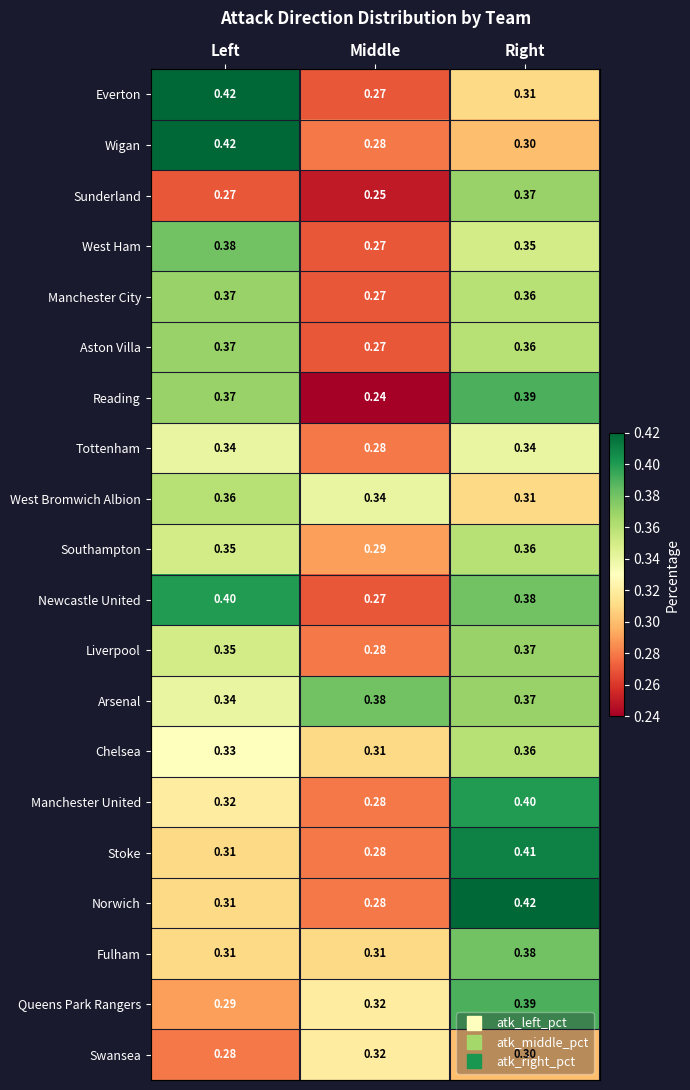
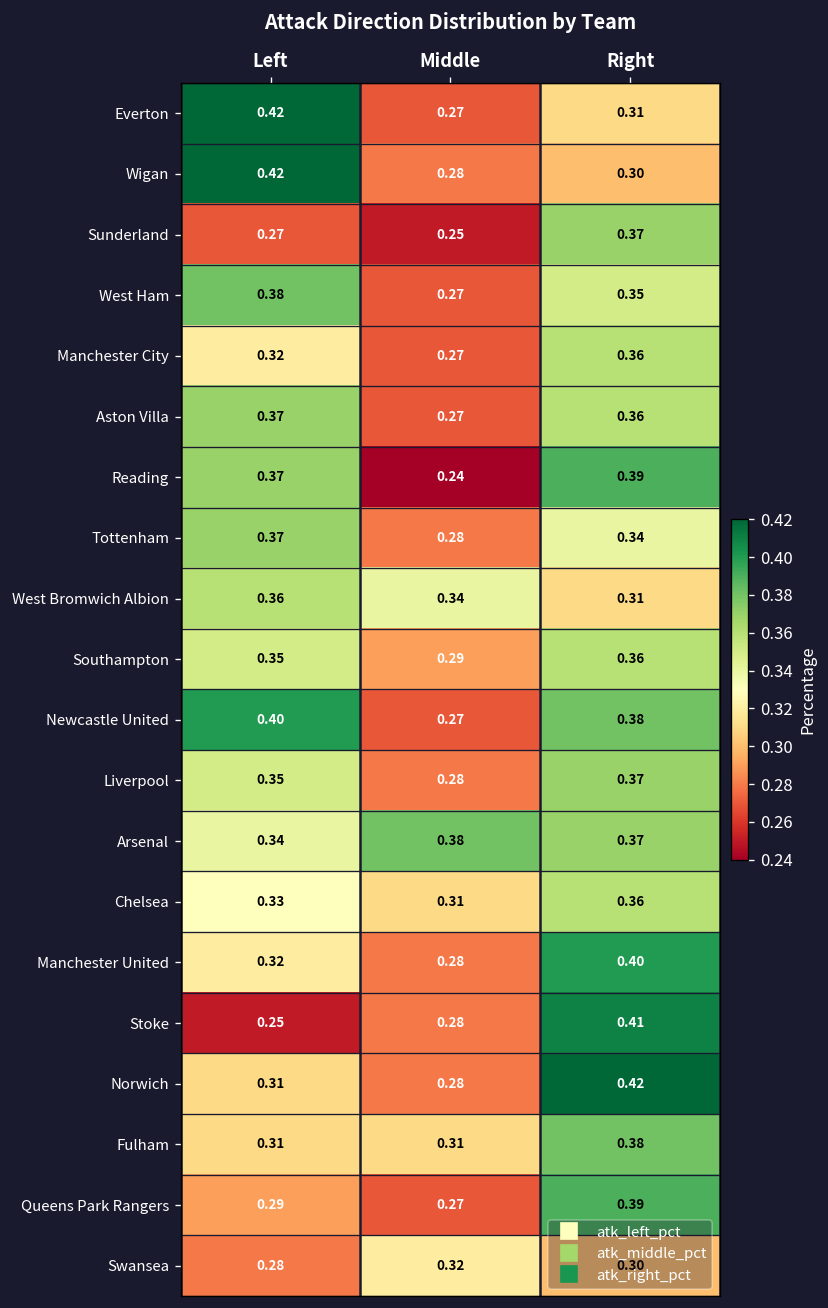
  {
    "Everton": {
      "Left": 0.42,
      "Middle": 0.27,
      "Right": 0.31
    },
    "Wigan": {
      "Left": 0.42,
      "Middle": 0.28,
      "Right": 0.30
    },
    "Sunderland": {
      "Left": 0.27,
      "Middle": 0.25,
      "Right": 0.37
    },
    "West Ham": {
      "Left": 0.38,
      "Middle": 0.27,
      "Right": 0.35
    },
    "Manchester City": {
-     "Left": 0.37,
+     "Left": 0.32,
      "Middle": 0.27,
      "Right": 0.36
    },
    "Aston Villa": {
      "Left": 0.37,
      "Middle": 0.27,
      "Right": 0.36
    },
    "Reading": {
      "Left": 0.37,
      "Middle": 0.24,
      "Right": 0.39
    },
    "Tottenham": {
-     "Left": 0.34,
+     "Left": 0.37,
      "Middle": 0.28,
      "Right": 0.34
    },
    "West Bromwich Albion": {
      "Left": 0.36,
      "Middle": 0.34,
      "Right": 0.31
    },
    "Southampton": {
      "Left": 0.35,
      "Middle": 0.29,
      "Right": 0.36
    },
    "Newcastle United": {
      "Left": 0.40,
      "Middle": 0.27,
      "Right": 0.38
    },
    "Liverpool": {
      "Left": 0.35,
      "Middle": 0.28,
      "Right": 0.37
    },
    "Arsenal": {
      "Left": 0.34,
      "Middle": 0.38,
      "Right": 0.37
    },
    "Chelsea": {
      "Left": 0.33,
      "Middle": 0.31,
      "Right": 0.36
    },
    "Manchester United": {
      "Left": 0.32,
      "Middle": 0.28,
      "Right": 0.40
    },
    "Stoke": {
-     "Left": 0.31,
+     "Left": 0.25,
      "Middle": 0.28,
      "Right": 0.41
    },
    "Norwich": {
      "Left": 0.31,
      "Middle": 0.28,
      "Right": 0.42
    },
    "Fulham": {
      "Left": 0.31,
      "Middle": 0.31,
      "Right": 0.38
    },
    "Queens Park Rangers": {
      "Left": 0.29,
-     "Middle": 0.32,
+     "Middle": 0.27,
      "Right": 0.39
    },
    "Swansea": {
      "Left": 0.28,
      "Middle": 0.32
    }
  }
